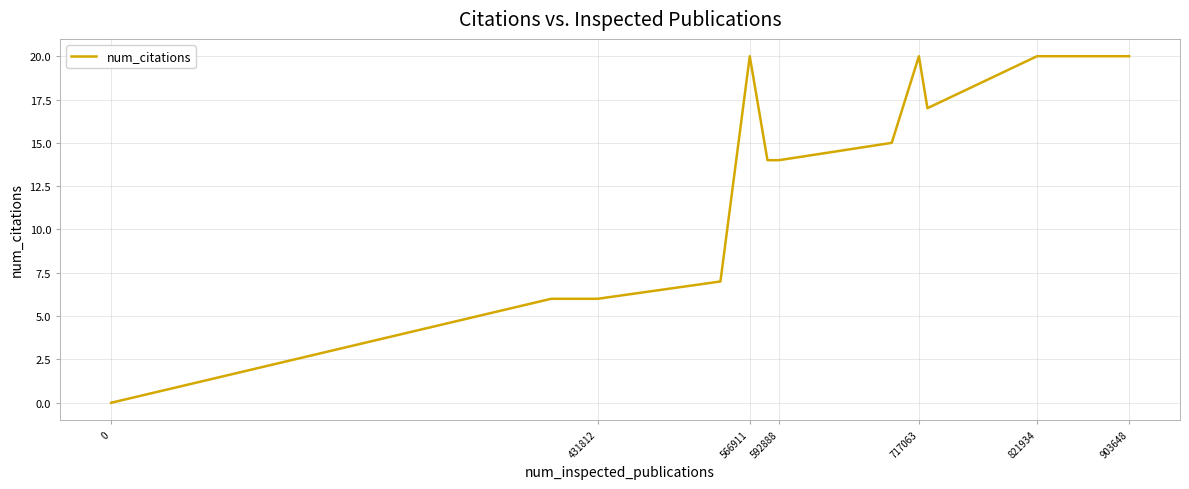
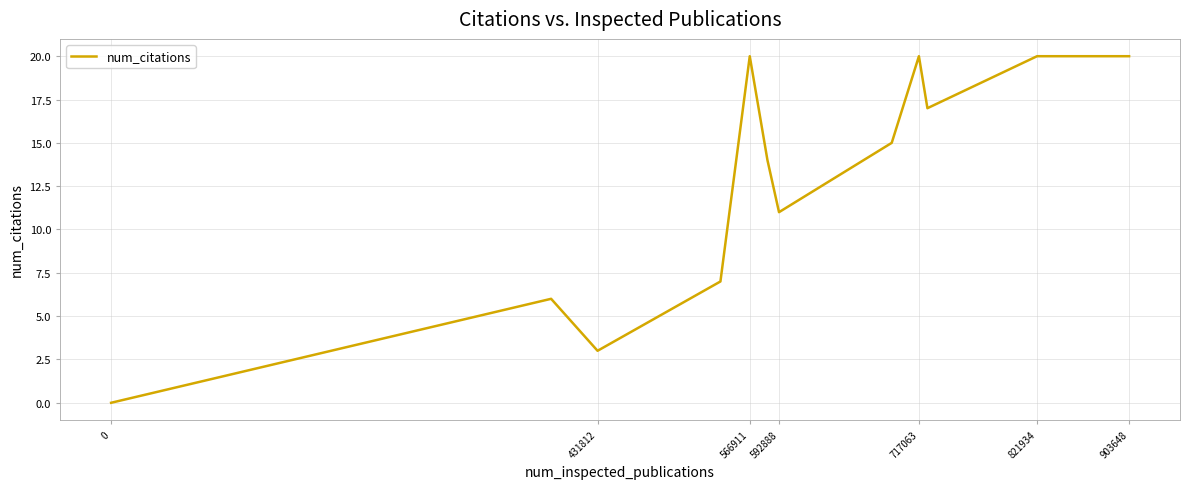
  {
    "0": 0,
-   "431812": 6,
+   "431812": 3,
    "566911": 20,
-   "592888": 14,
+   "592888": 11,
    "717063": 20,
    "821934": 20,
    "903648": 20
  }
